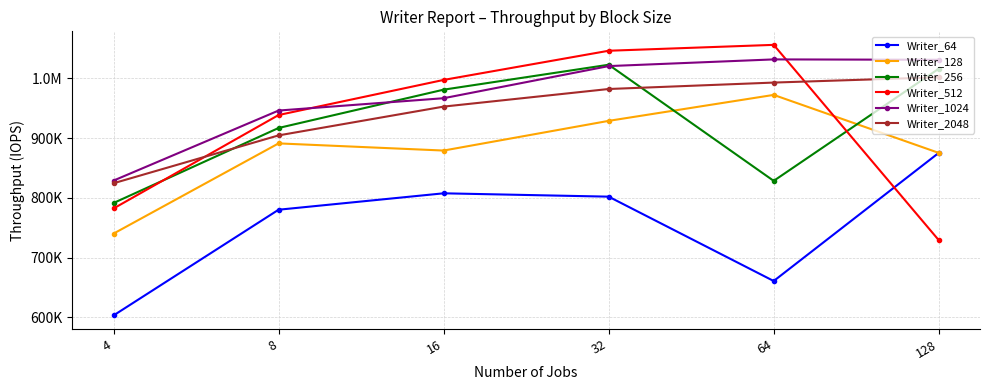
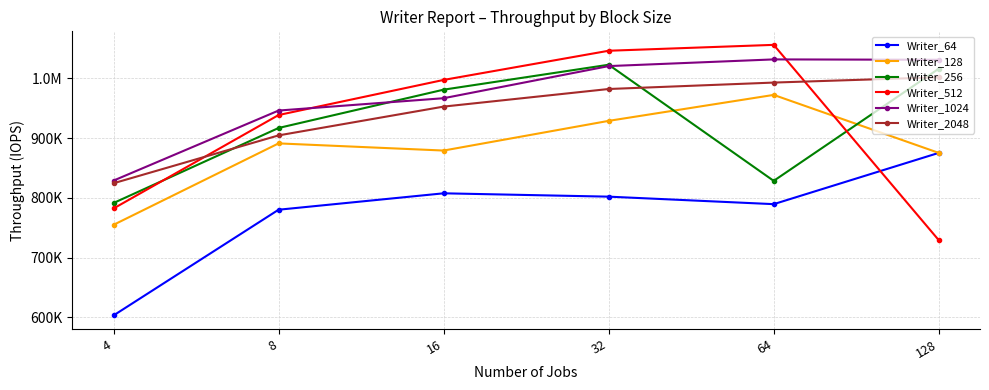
  {
    "Writer_64": {
      "4": 600000,
      "8": 780000,
      "16": 810000,
      "32": 800000,
-     "64": 660000
+     "64": 790000
    },
    "Writer_128": {
-     "4": 740000,
+     "4": 750000,
      "8": 890000,
      "16": 880000,
      "32": 930000,
      "64": 970000
    },
    "Writer_256": {
      "4": 790000,
      "8": 920000,
      "16": 980000,
      "64": 830000
    },
    "Writer_512": {
      "4": 780000,
      "8": 940000,
      "16": 1000000,
      "32": 1050000,
      "64": 1060000,
      "128": 730000
    },
    "Writer_1024": {
      "4": 830000,
      "8": 950000,
      "16": 970000,
      "64": 1030000
    },
    "Writer_2048": {
      "4": 820000,
      "8": 900000,
      "16": 950000,
      "32": 980000,
      "64": 990000
    }
  }
